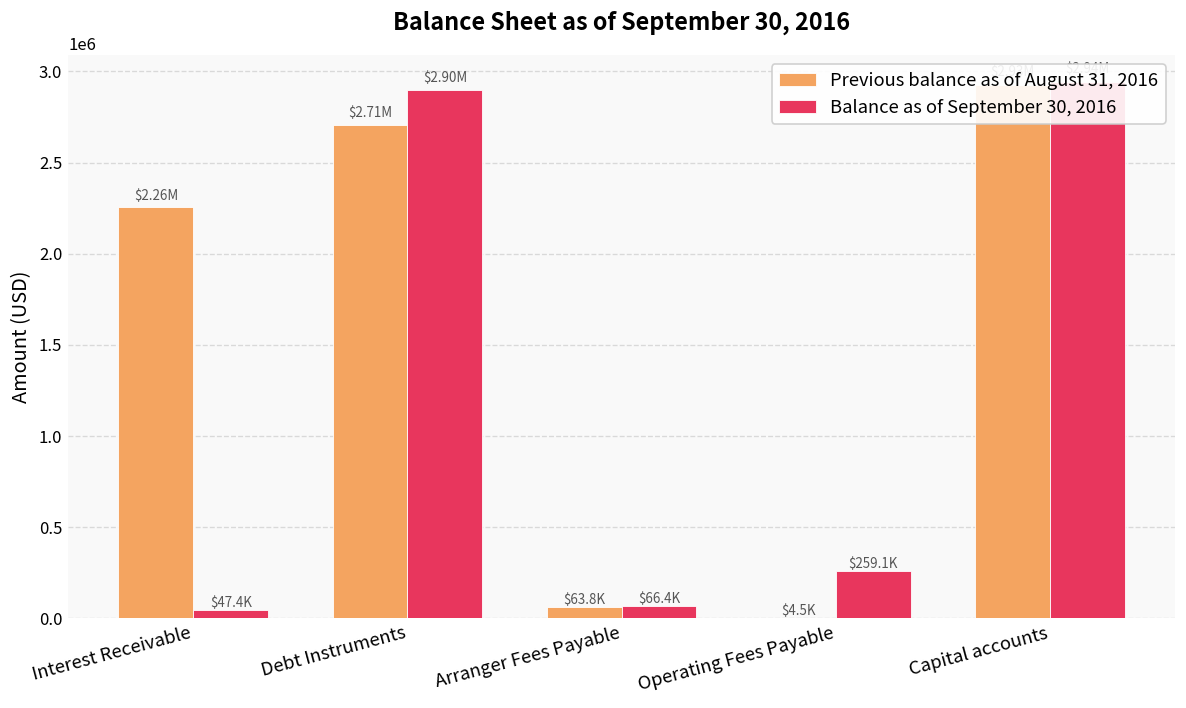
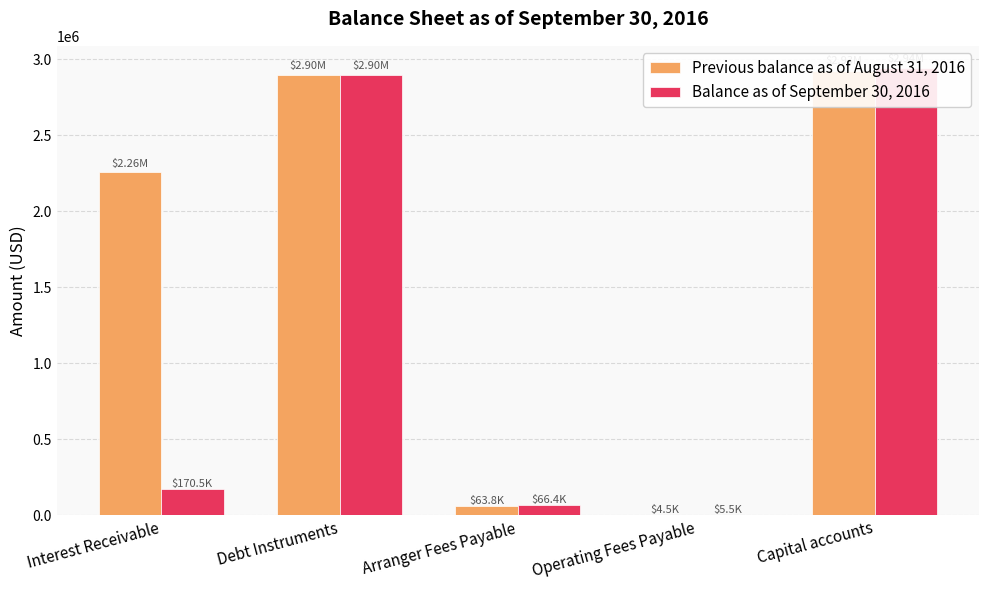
  {
    "Previous balance as of August 31, 2016": {
      "Interest Receivable": "$2.26M",
-     "Debt Instruments": "$2.71M",
+     "Debt Instruments": "$2.90M",
      "Arranger Fees Payable": "$63.8K",
      "Operating Fees Payable": "$4.5K"
    },
    "Balance as of September 30, 2016": {
-     "Interest Receivable": "$47.4K",
+     "Interest Receivable": "$170.5K",
      "Debt Instruments": "$2.90M",
      "Arranger Fees Payable": "$66.4K",
-     "Operating Fees Payable": "$259.1K"
+     "Operating Fees Payable": "$5.5K"
    }
  }
